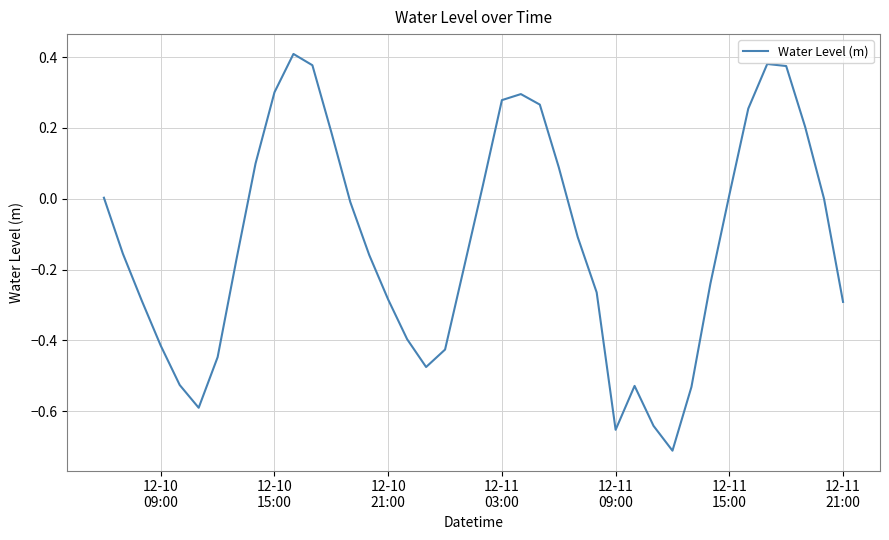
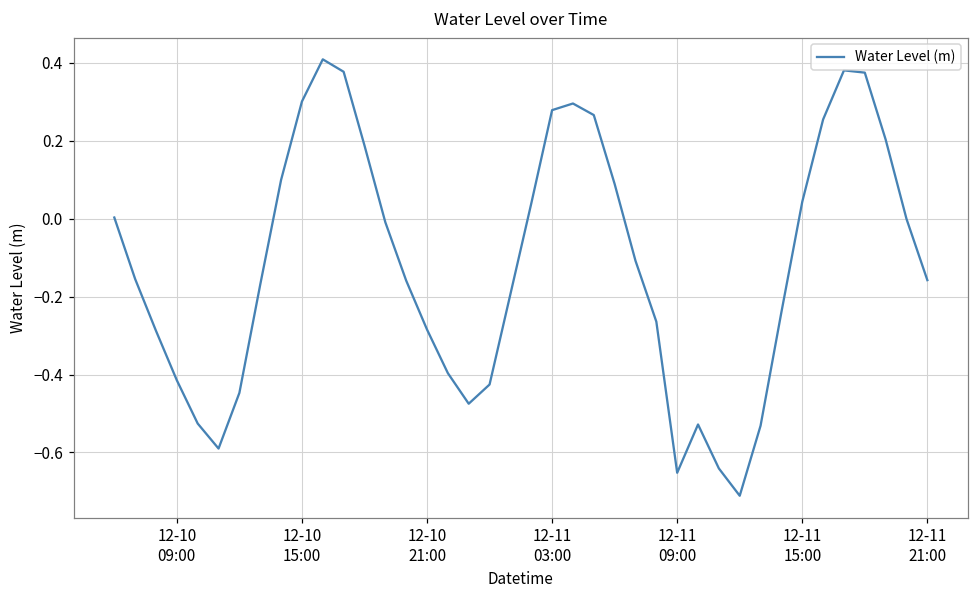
  {
    "12-10 09:00": -0.41,
    "12-10 15:00": 0.30,
    "12-10 21:00": -0.28,
    "12-11 03:00": 0.28,
    "12-11 09:00": -0.65,
-   "12-11 15:00": 0.01,
-   "12-11 21:00": -0.29
+   "12-11 15:00": 0.04,
+   "12-11 21:00": -0.16
  }
